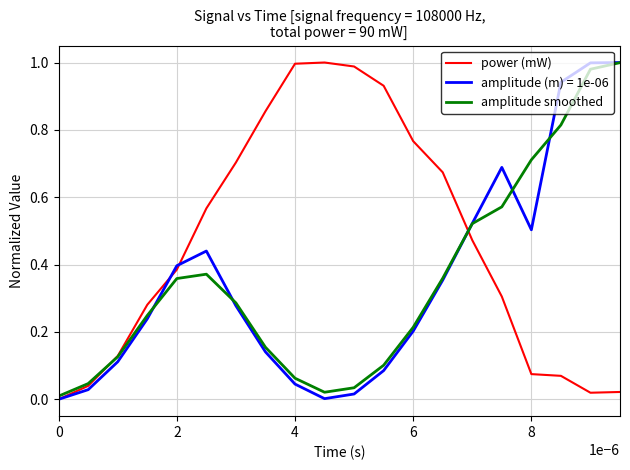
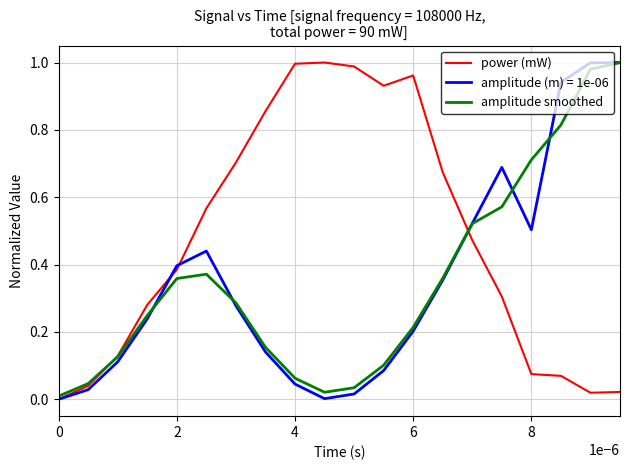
  {
    "power (mW)": {
      "2": 0.39,
      "4": 1.00,
-     "6": 0.77,
+     "6": 0.96,
      "8": 0.07
    },
    "amplitude (m) = 1e-06": {
      "2": 0.40,
      "4": 0.05,
      "6": 0.20,
      "8": 0.50
    },
    "amplitude smoothed": {
      "0": 0.01,
      "2": 0.36,
      "4": 0.06,
      "6": 0.21,
      "8": 0.71
    }
  }
